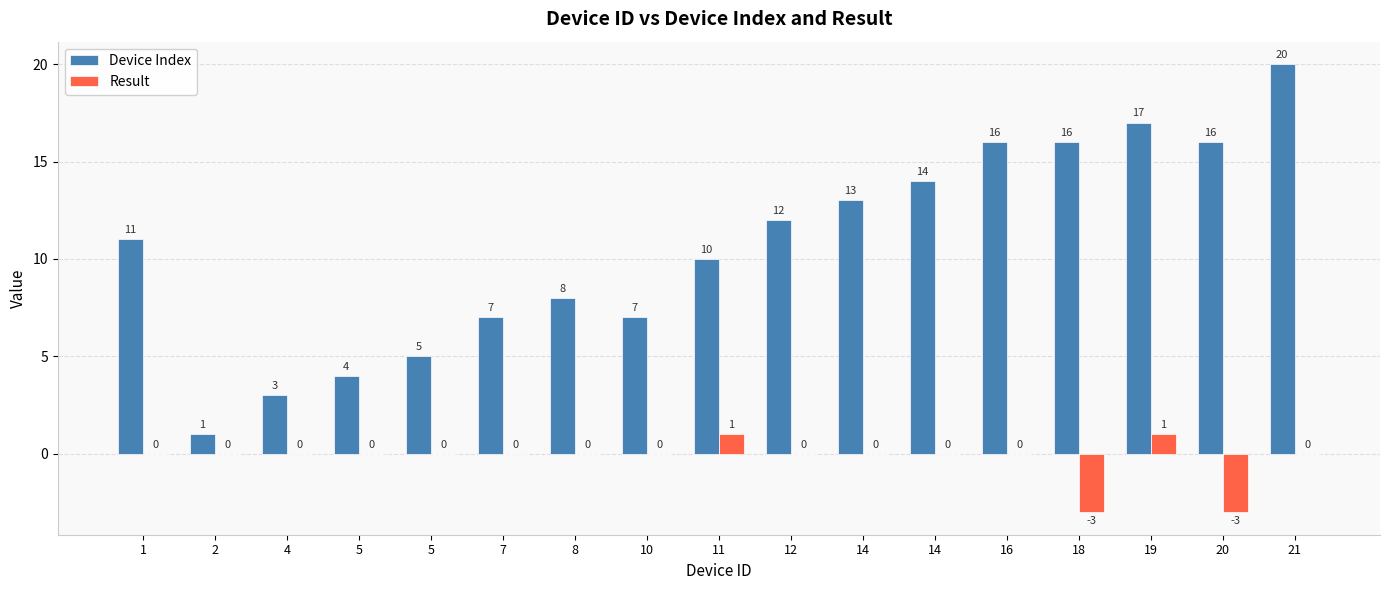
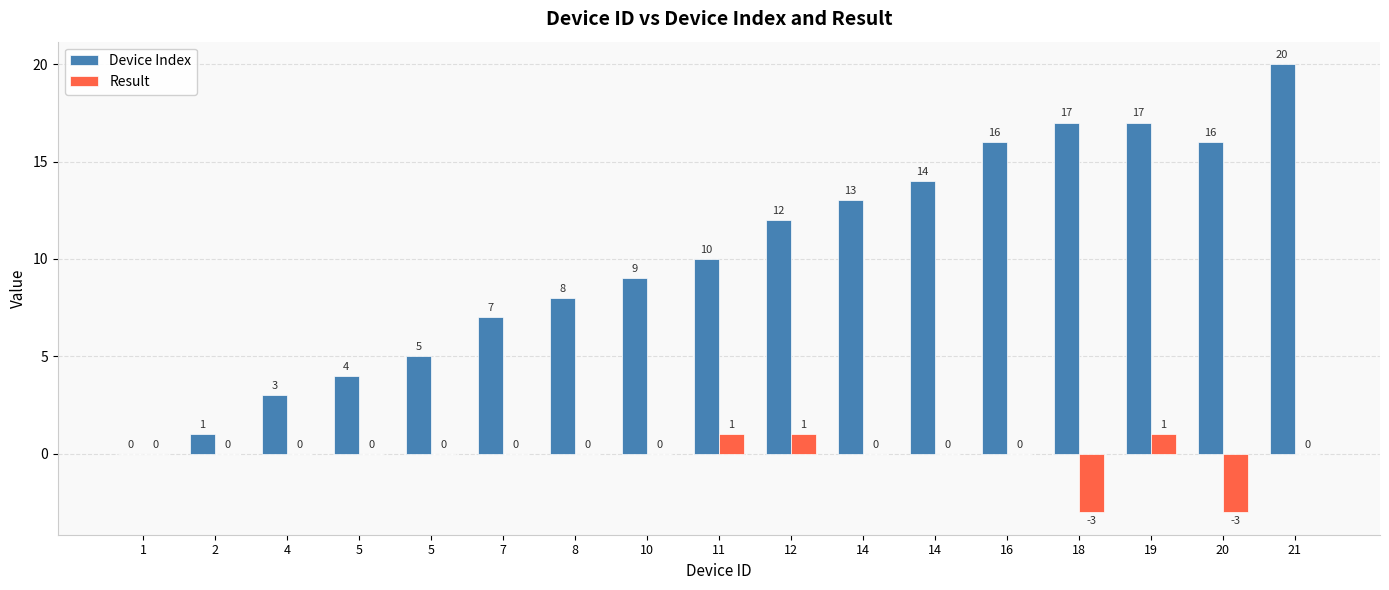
  {
    "Device Index": {
-     "1": 11,
+     "1": 0,
      "2": 1,
      "4": 3,
      "7": 7,
      "8": 8,
-     "10": 7,
+     "10": 9,
      "11": 10,
      "12": 12,
      "16": 16,
-     "18": 16,
+     "18": 17,
      "19": 17,
      "20": 16,
      "21": 20
    },
    "Result": {
      "1": 0,
      "2": 0,
      "4": 0,
      "7": 0,
      "8": 0,
      "10": 0,
      "11": 1,
-     "12": 0,
+     "12": 1,
      "16": 0,
      "18": -3,
      "19": 1,
      "20": -3,
      "21": 0
    }
  }
